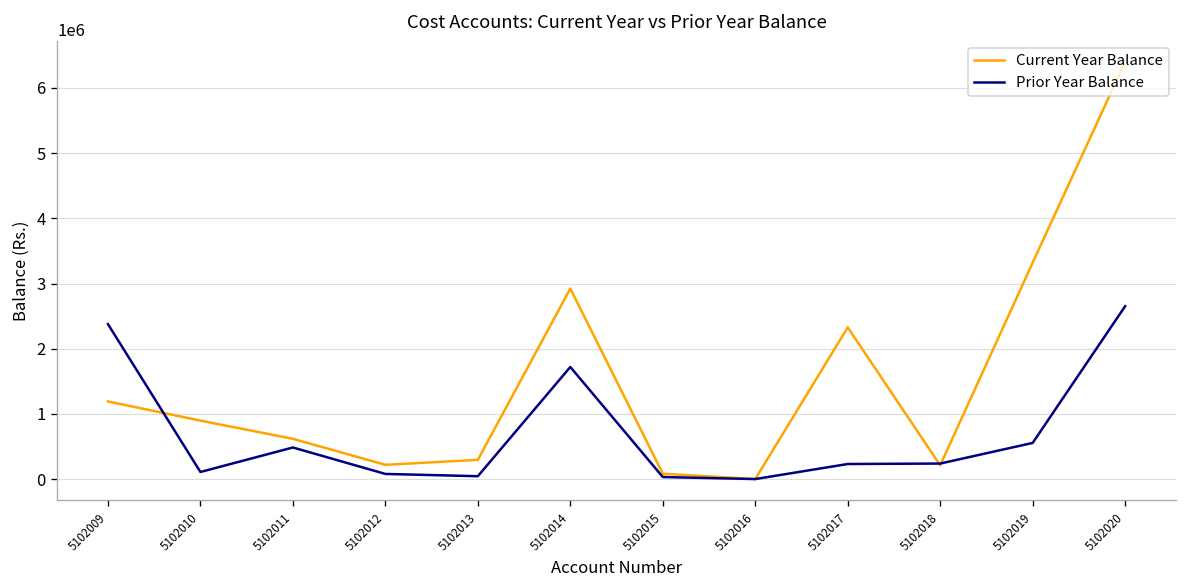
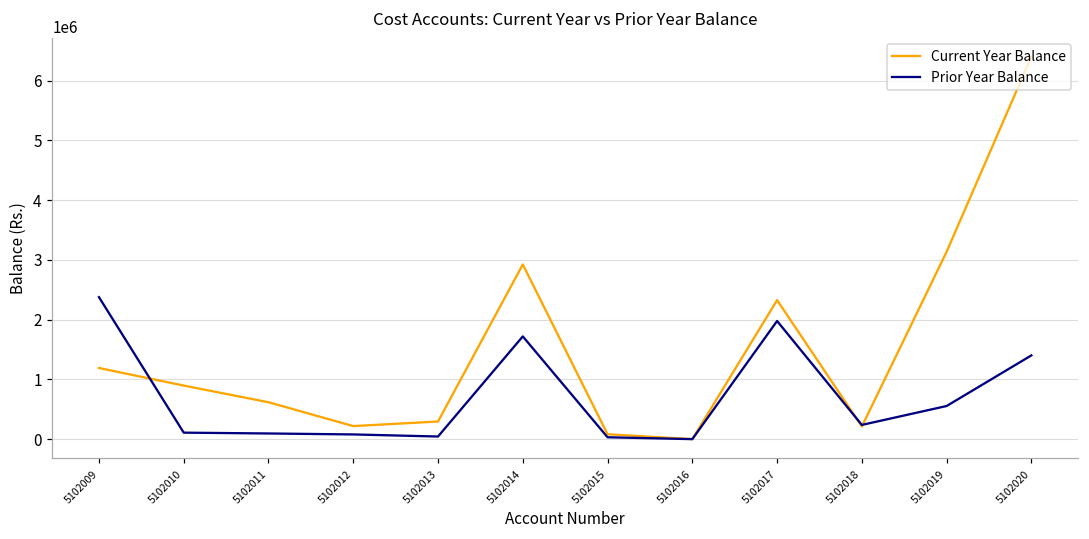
  {
    "Current Year Balance": {
      "5102009": 1200000,
      "5102010": 900000,
      "5102011": 600000,
      "5102012": 200000,
      "5102013": 300000,
      "5102014": 2900000,
      "5102015": 100000,
      "5102017": 2300000,
-     "5102019": 3300000
+     "5102019": 3100000
    },
    "Prior Year Balance": {
      "5102009": 2400000,
      "5102010": 100000,
-     "5102011": 500000,
+     "5102011": 100000,
      "5102012": 100000,
      "5102013": 0,
      "5102014": 1700000,
      "5102015": 0,
-     "5102017": 200000,
+     "5102017": 2000000,
      "5102019": 600000,
-     "5102020": 2700000
+     "5102020": 1400000
    }
  }
